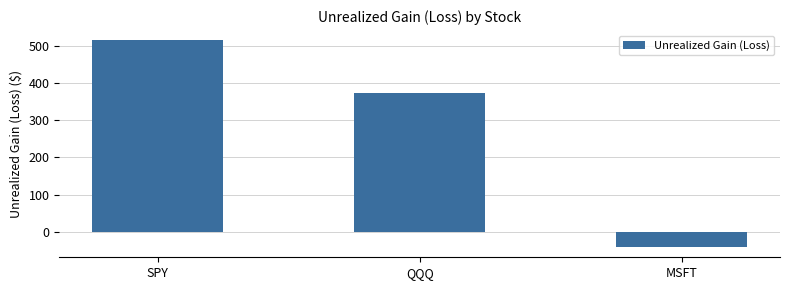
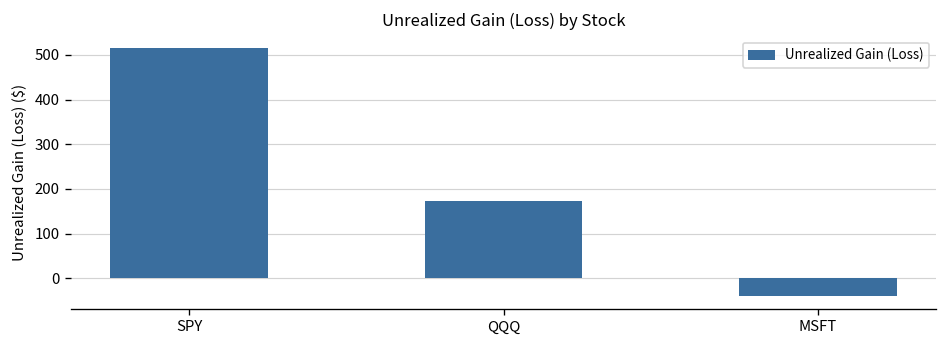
  {
    "SPY": 510,
-   "QQQ": 370,
+   "QQQ": 170,
    "MSFT": -40
  }
